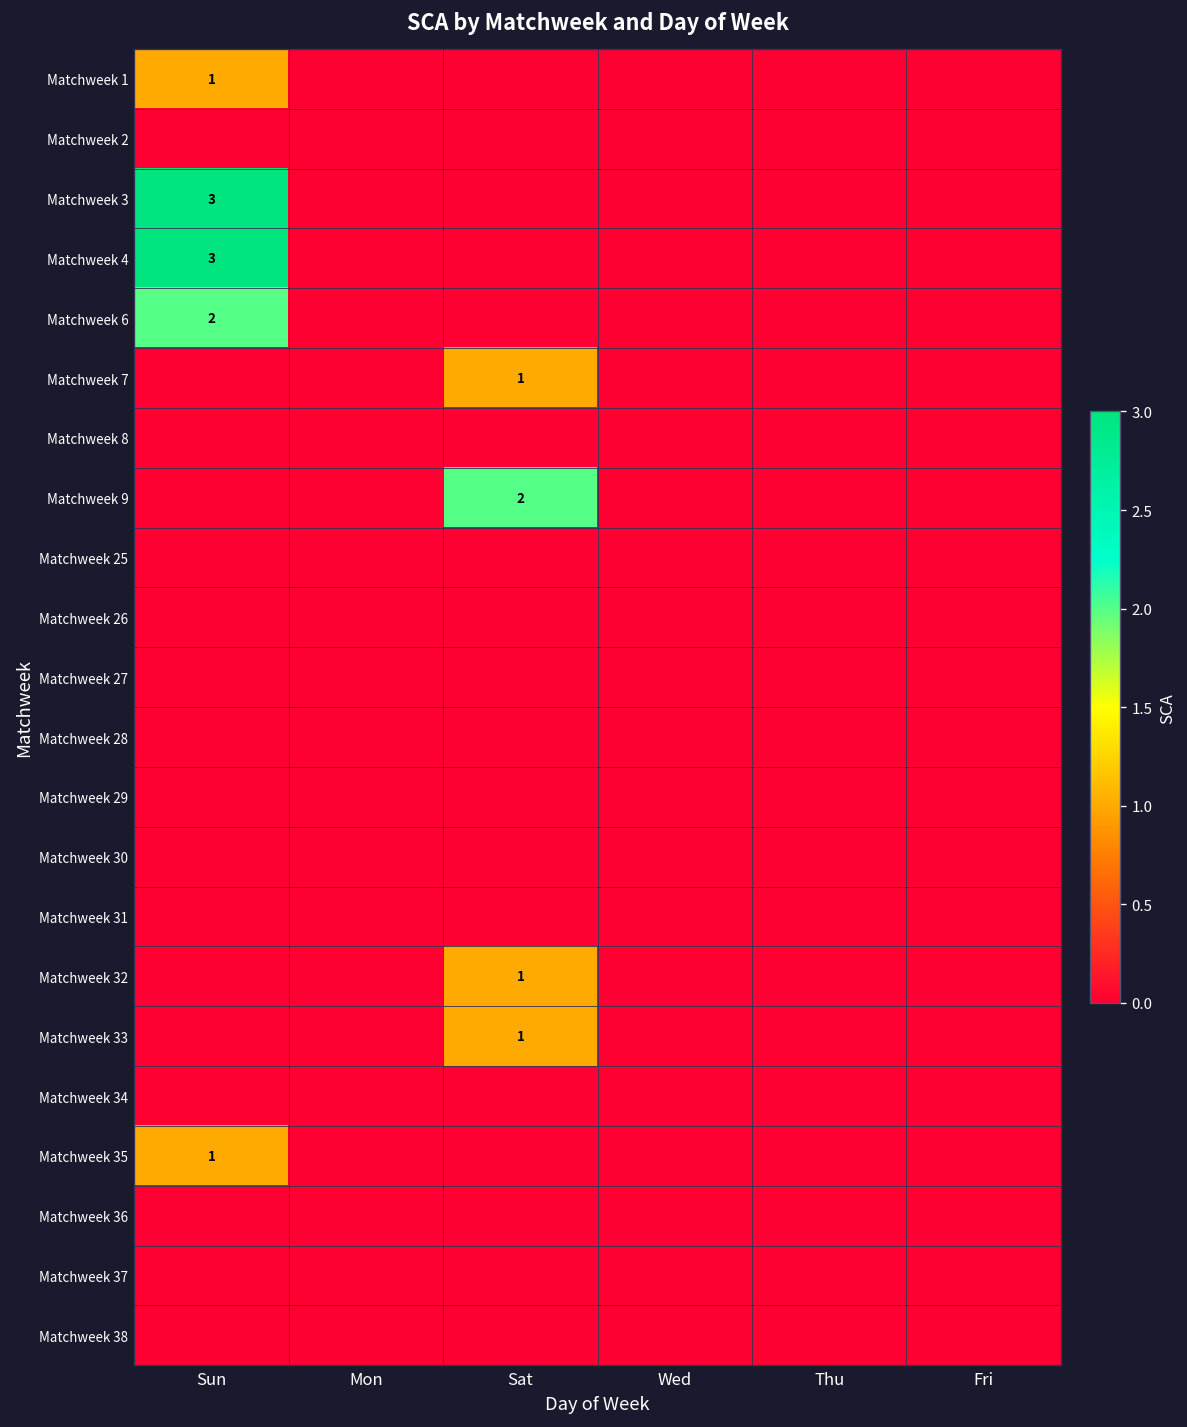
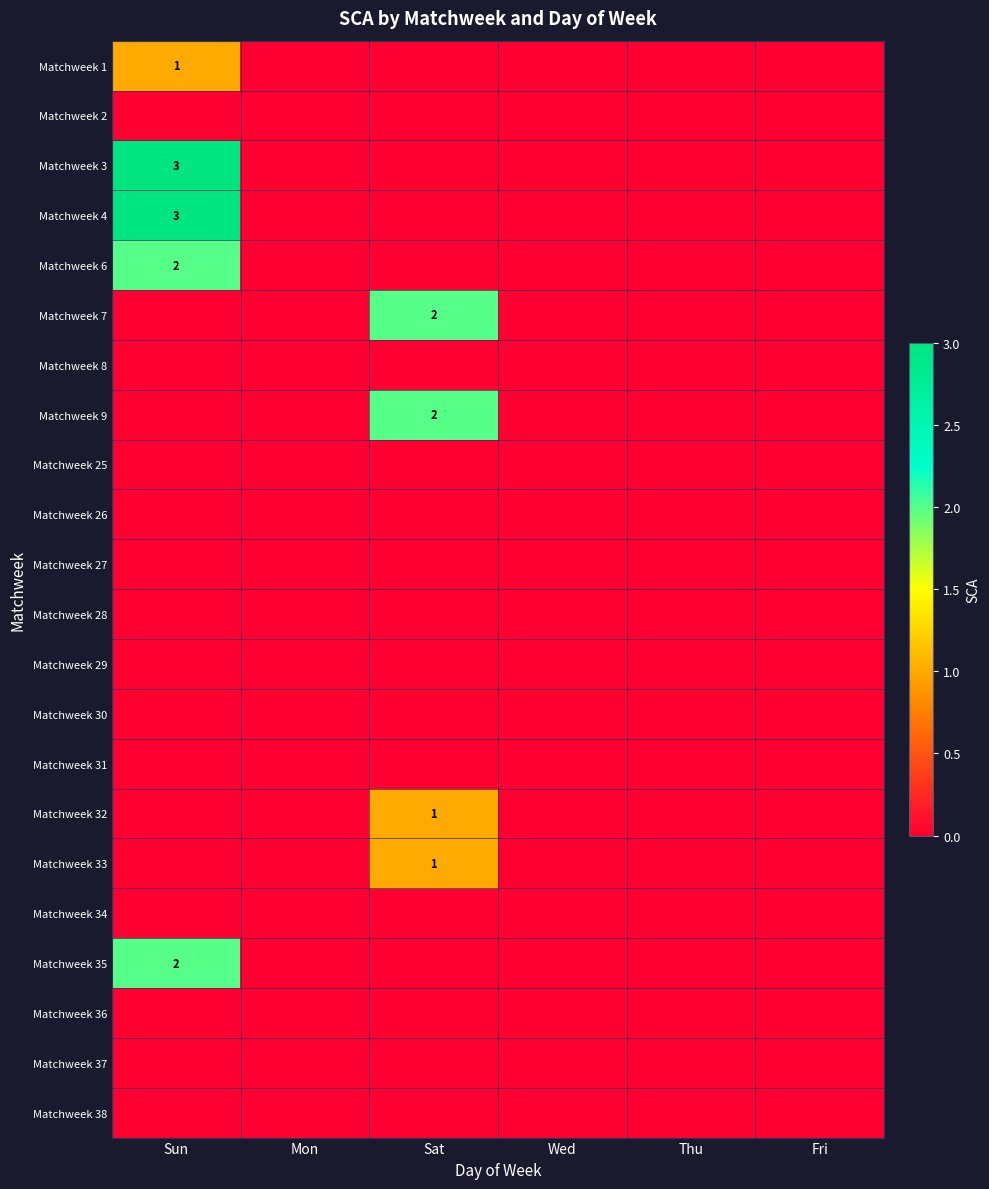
  {
    "Matchweek 1": {
      "Sun": 1
    },
    "Matchweek 3": {
      "Sun": 3
    },
    "Matchweek 4": {
      "Sun": 3
    },
    "Matchweek 6": {
      "Sun": 2
    },
    "Matchweek 7": {
-     "Sat": 1
+     "Sat": 2
    },
    "Matchweek 9": {
      "Sat": 2
    },
    "Matchweek 32": {
      "Sat": 1
    },
    "Matchweek 33": {
      "Sat": 1
    },
    "Matchweek 35": {
-     "Sun": 1
+     "Sun": 2
    }
  }
